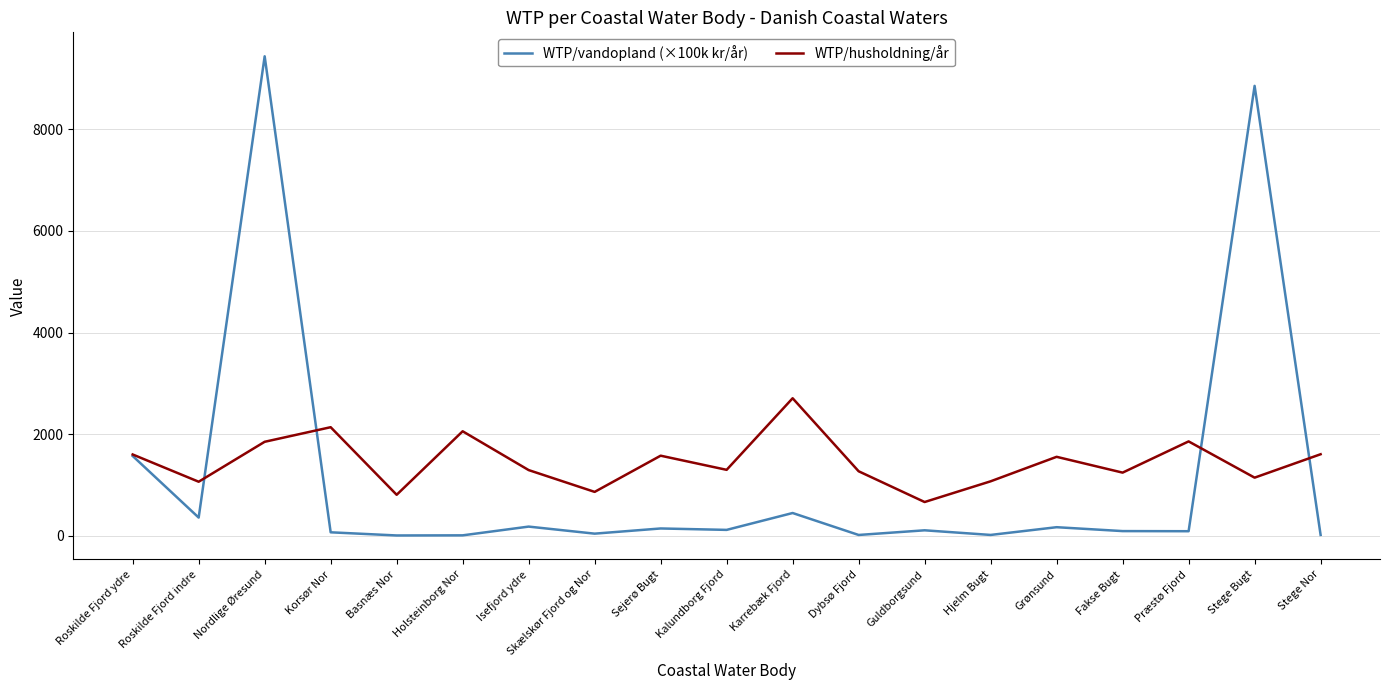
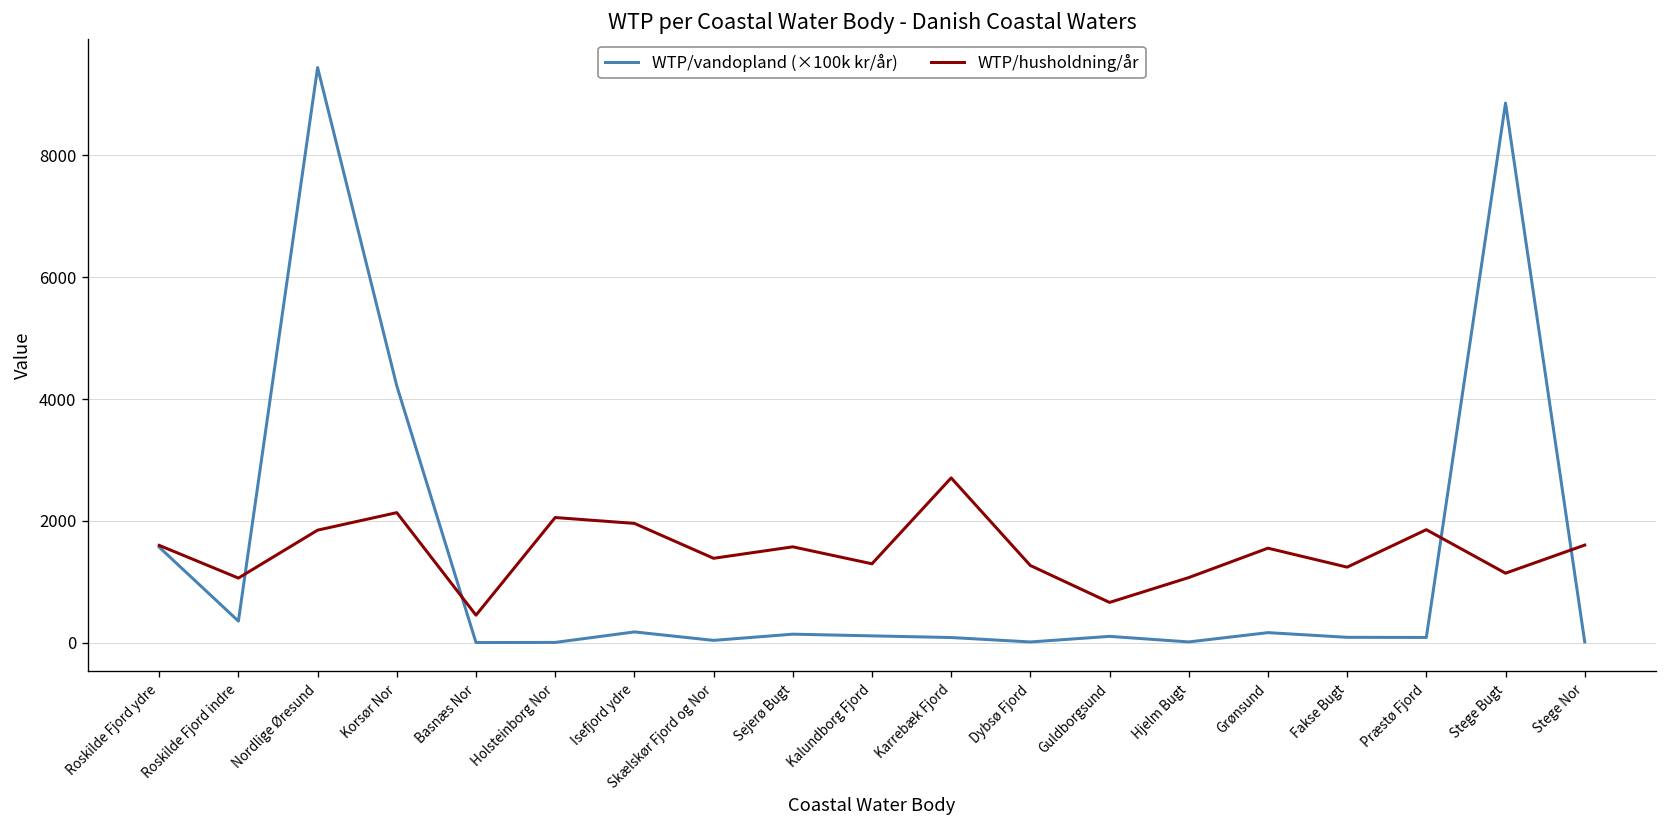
  {
    "WTP/vandopland (×100k kr/år)": {
      "Roskilde Fjord indre": 400,
      "Nordlige Øresund": 9400,
-     "Korsør Nor": 100,
+     "Korsør Nor": 4200,
      "Basnæs Nor": 0,
      "Holsteinborg Nor": 0,
      "Isefjord ydre": 200,
      "Skælskør Fjord og Nor": 0,
      "Sejerø Bugt": 100,
      "Kalundborg Fjord": 100,
-     "Karrebæk Fjord": 400,
+     "Karrebæk Fjord": 100,
      "Dybsø Fjord": 0,
      "Guldborgsund": 100,
      "Hjelm Bugt": 0,
      "Grønsund": 200,
      "Fakse Bugt": 100,
      "Præstø Fjord": 100,
      "Stege Bugt": 8900,
      "Stege Nor": 0
    },
    "WTP/husholdning/år": {
      "Roskilde Fjord indre": 1100,
      "Nordlige Øresund": 1800,
      "Korsør Nor": 2100,
-     "Basnæs Nor": 800,
+     "Basnæs Nor": 500,
      "Holsteinborg Nor": 2100,
-     "Isefjord ydre": 1300,
-     "Skælskør Fjord og Nor": 900,
+     "Isefjord ydre": 2000,
+     "Skælskør Fjord og Nor": 1400,
      "Sejerø Bugt": 1600,
      "Kalundborg Fjord": 1300,
      "Karrebæk Fjord": 2700,
      "Dybsø Fjord": 1300,
      "Guldborgsund": 700,
      "Hjelm Bugt": 1100,
      "Grønsund": 1600,
      "Fakse Bugt": 1200,
      "Præstø Fjord": 1900,
      "Stege Bugt": 1100,
      "Stege Nor": 1600
    }
  }
